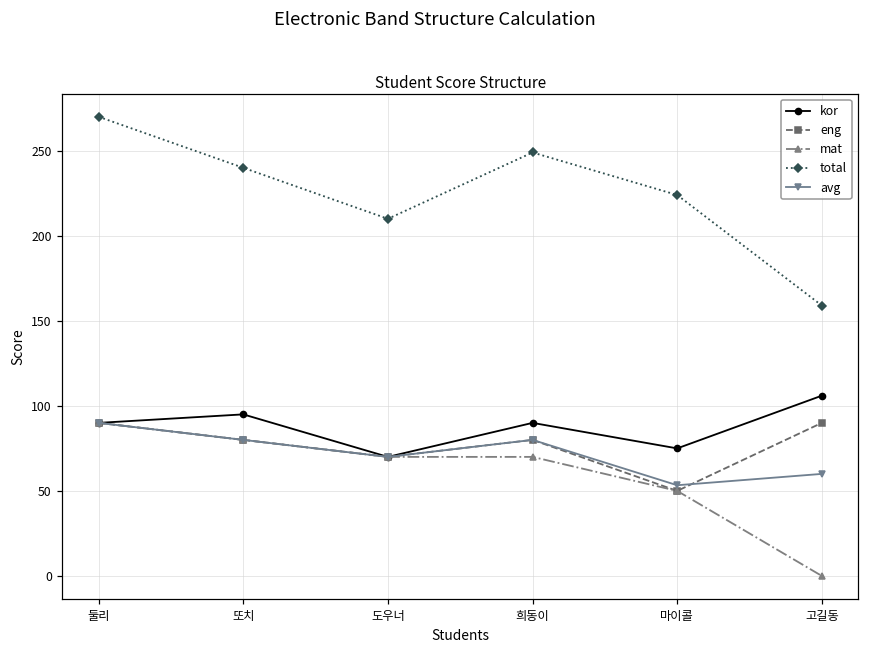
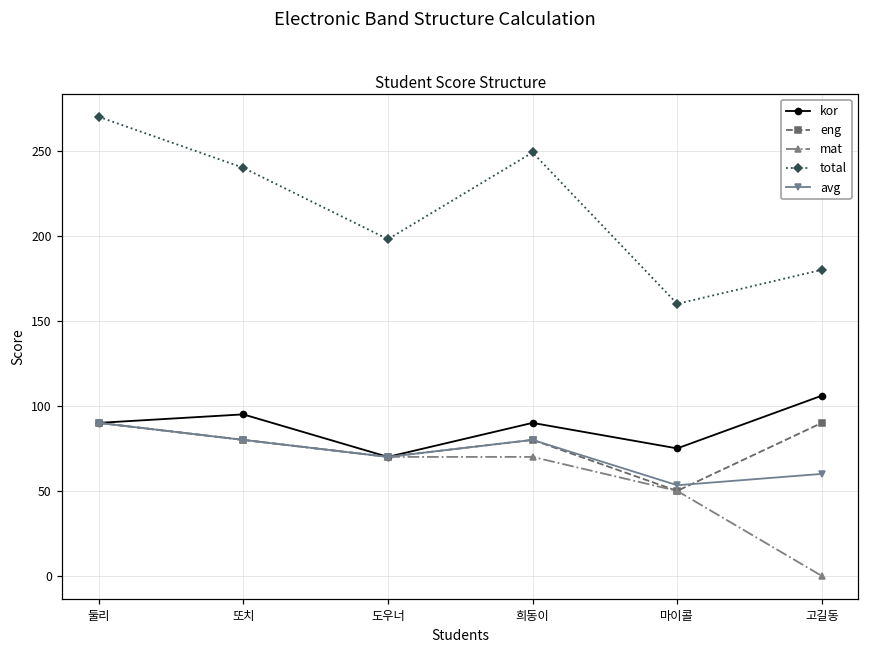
  {
    "kor": {
      "또치": 95,
      "희동이": 90,
      "마이콜": 75,
      "고길동": 106
    },
    "total": {
      "둘리": 270,
      "또치": 240,
-     "도우너": 210,
+     "도우너": 198,
      "희동이": 249,
-     "마이콜": 224,
-     "고길동": 159
+     "마이콜": 160,
+     "고길동": 180
    }
  }
